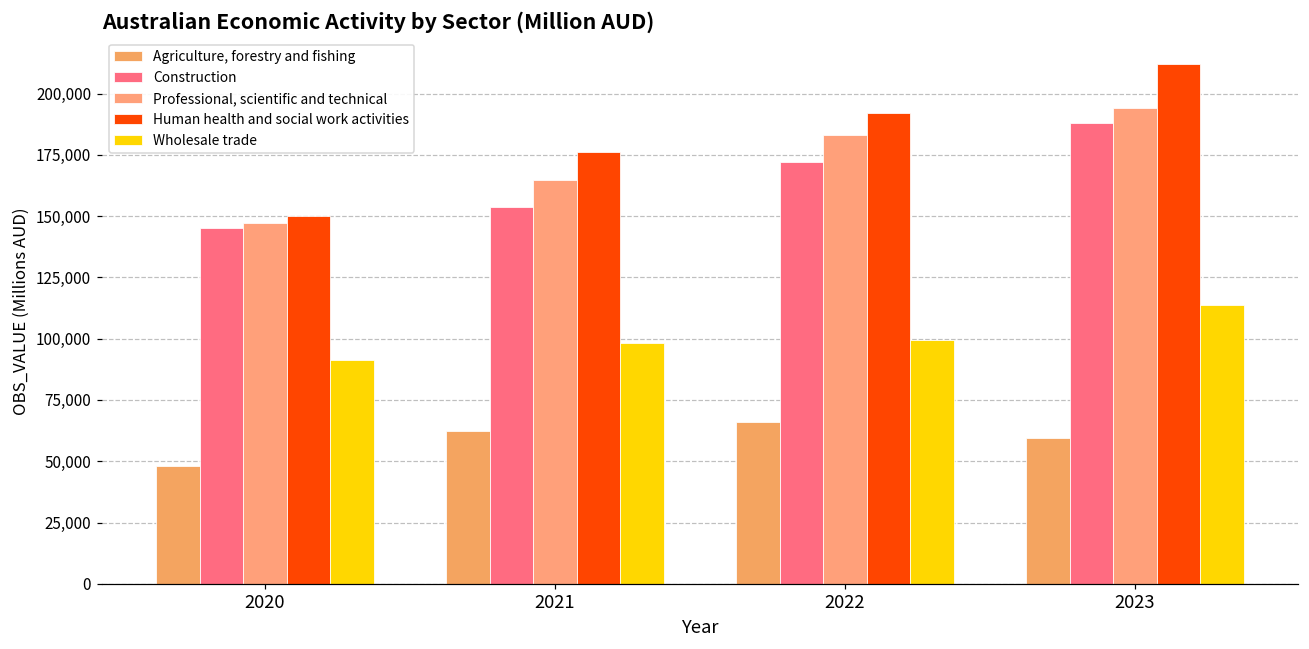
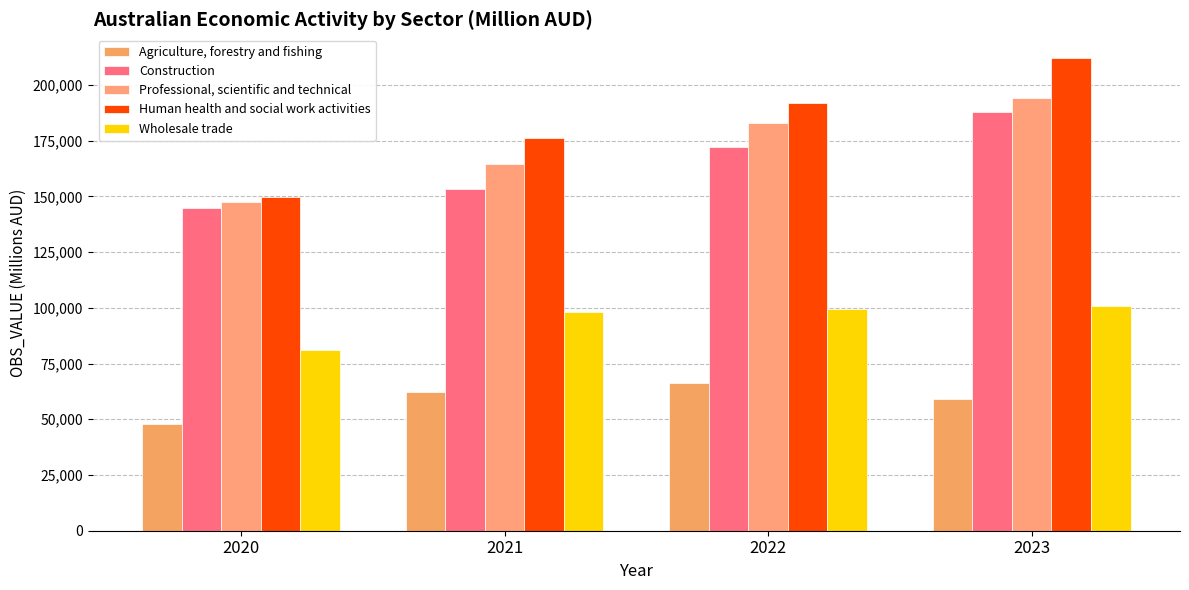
  {
    "Human health and social work activities": {
      "2020": "150,000",
      "2021": "176,000",
      "2022": "192,000",
      "2023": "212,000"
    },
    "Wholesale trade": {
-     "2020": "91,000",
+     "2020": "81,000",
      "2021": "98,000",
      "2022": "99,000",
-     "2023": "114,000"
+     "2023": "101,000"
    }
  }
